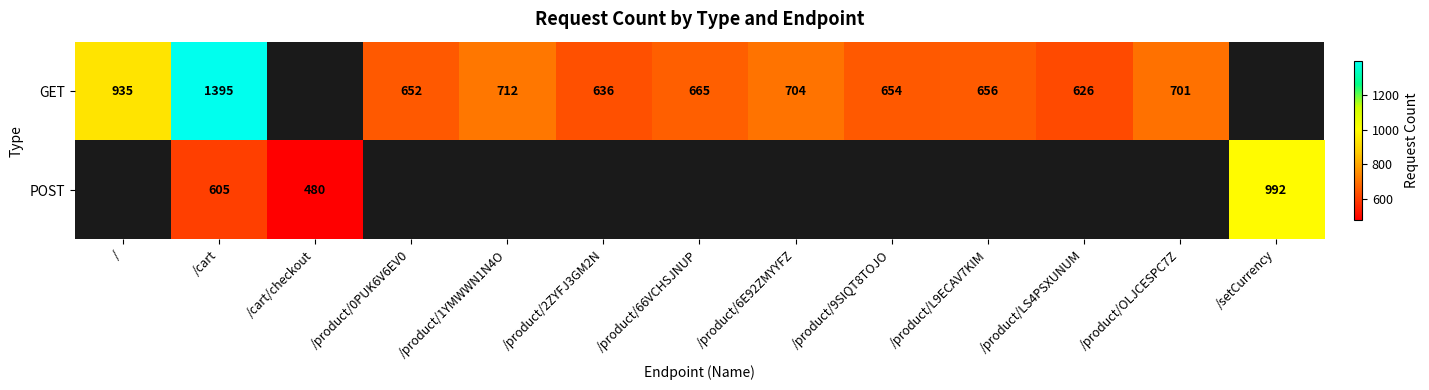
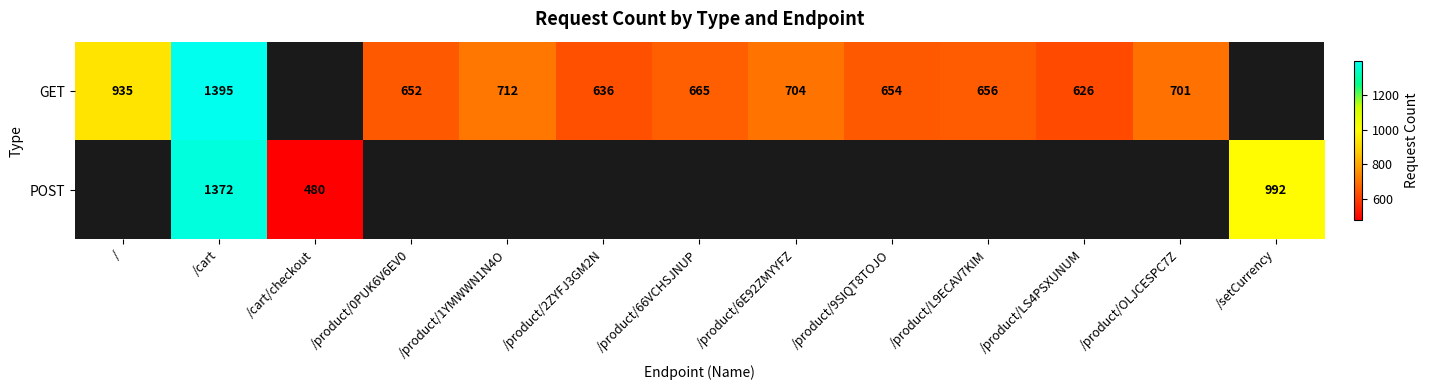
  {
    "GET": {
      "/": 935,
      "/cart": 1395,
      "/product/0PUK6V6EV0": 652,
      "/product/1YMWWN1N4O": 712,
      "/product/2ZYFJ3GM2N": 636,
      "/product/66VCHSJNUP": 665,
      "/product/6E92ZMYYFZ": 704,
      "/product/9SIQT8TOJO": 654,
      "/product/L9ECAV7KIM": 656,
      "/product/LS4PSXUNUM": 626,
      "/product/OLJCESPC7Z": 701
    },
    "POST": {
-     "/cart": 605,
+     "/cart": 1372,
      "/cart/checkout": 480,
      "/setCurrency": 992
    }
  }
